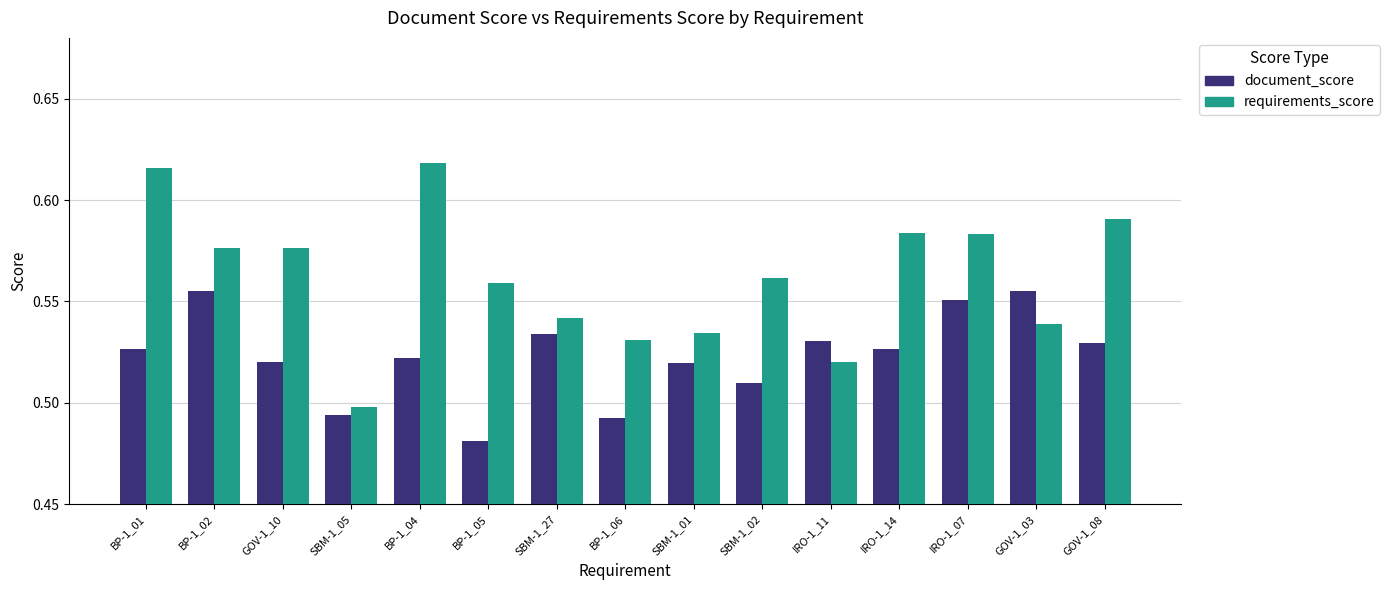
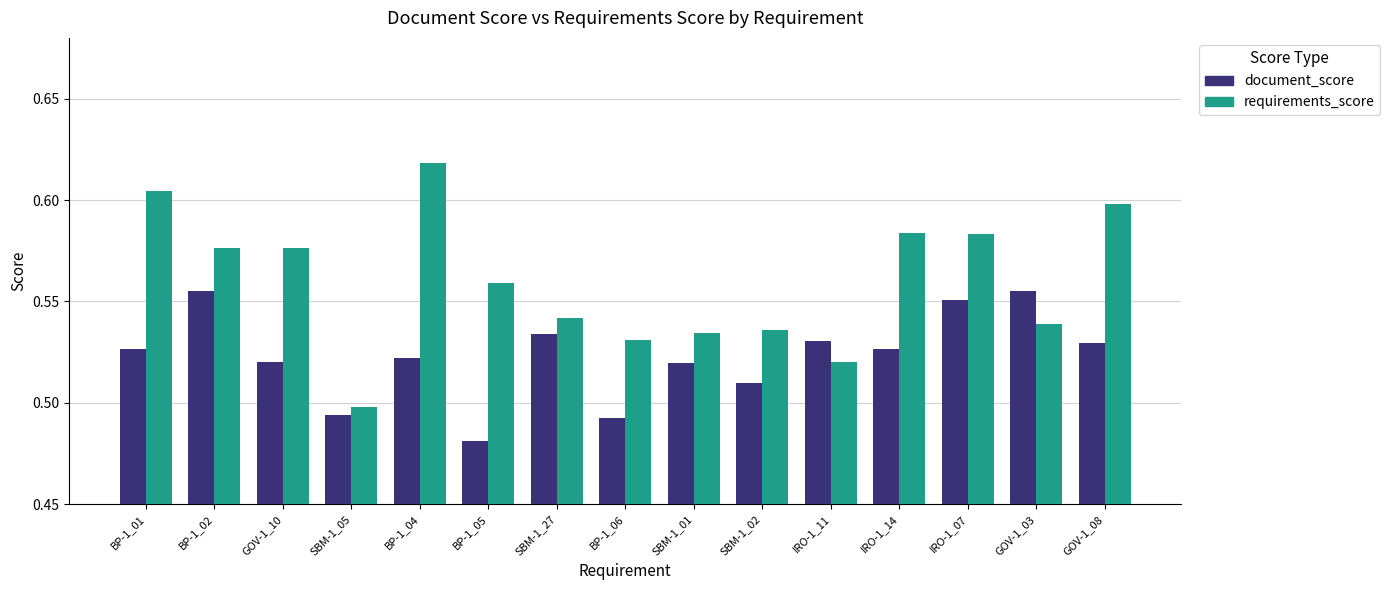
  {
    "document_score": {
      "BP-1_01": 0.527,
      "BP-1_02": 0.555,
      "GOV-1_10": 0.520,
      "SBM-1_05": 0.494,
      "BP-1_04": 0.522,
      "BP-1_05": 0.481,
      "SBM-1_27": 0.534,
      "BP-1_06": 0.493,
      "SBM-1_01": 0.520,
      "SBM-1_02": 0.510,
      "IRO-1_11": 0.531,
      "IRO-1_14": 0.526,
      "IRO-1_07": 0.551,
      "GOV-1_03": 0.555,
      "GOV-1_08": 0.529
    },
    "requirements_score": {
-     "BP-1_01": 0.616,
+     "BP-1_01": 0.604,
      "BP-1_02": 0.576,
      "GOV-1_10": 0.576,
      "SBM-1_05": 0.498,
      "BP-1_04": 0.618,
      "BP-1_05": 0.559,
      "SBM-1_27": 0.542,
      "BP-1_06": 0.531,
      "SBM-1_01": 0.534,
-     "SBM-1_02": 0.561,
+     "SBM-1_02": 0.536,
      "IRO-1_11": 0.520,
      "IRO-1_14": 0.584,
      "IRO-1_07": 0.583,
      "GOV-1_03": 0.539,
-     "GOV-1_08": 0.591
+     "GOV-1_08": 0.598
    }
  }
